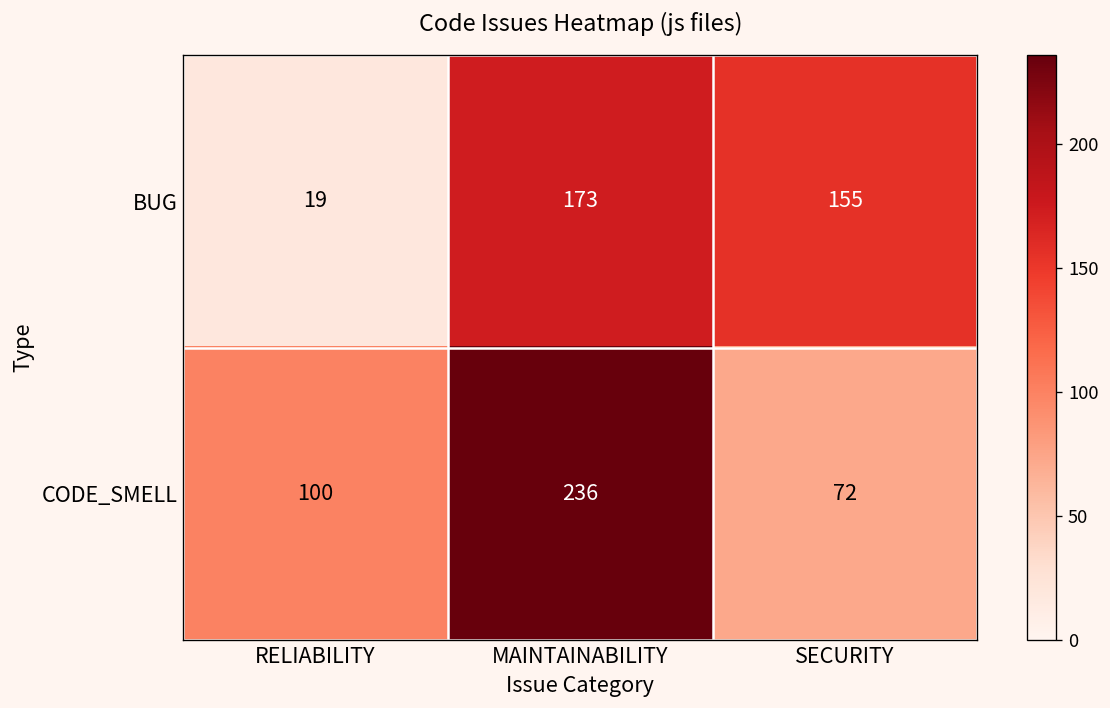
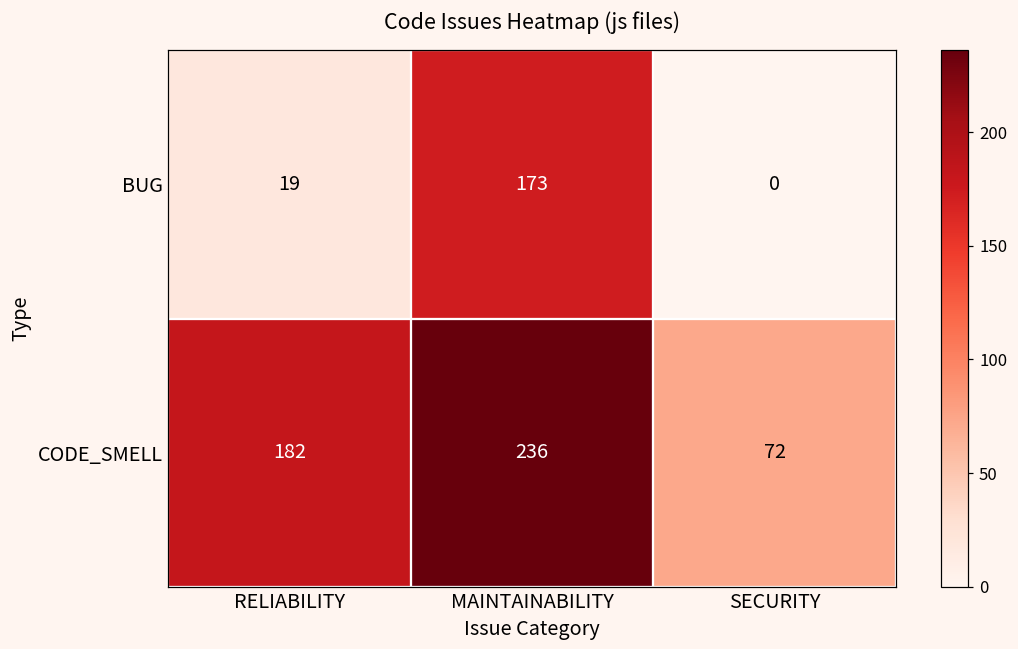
  {
    "BUG": {
      "RELIABILITY": 19,
      "MAINTAINABILITY": 173,
-     "SECURITY": 155
+     "SECURITY": 0
    },
    "CODE_SMELL": {
-     "RELIABILITY": 100,
+     "RELIABILITY": 182,
      "MAINTAINABILITY": 236,
      "SECURITY": 72
    }
  }
